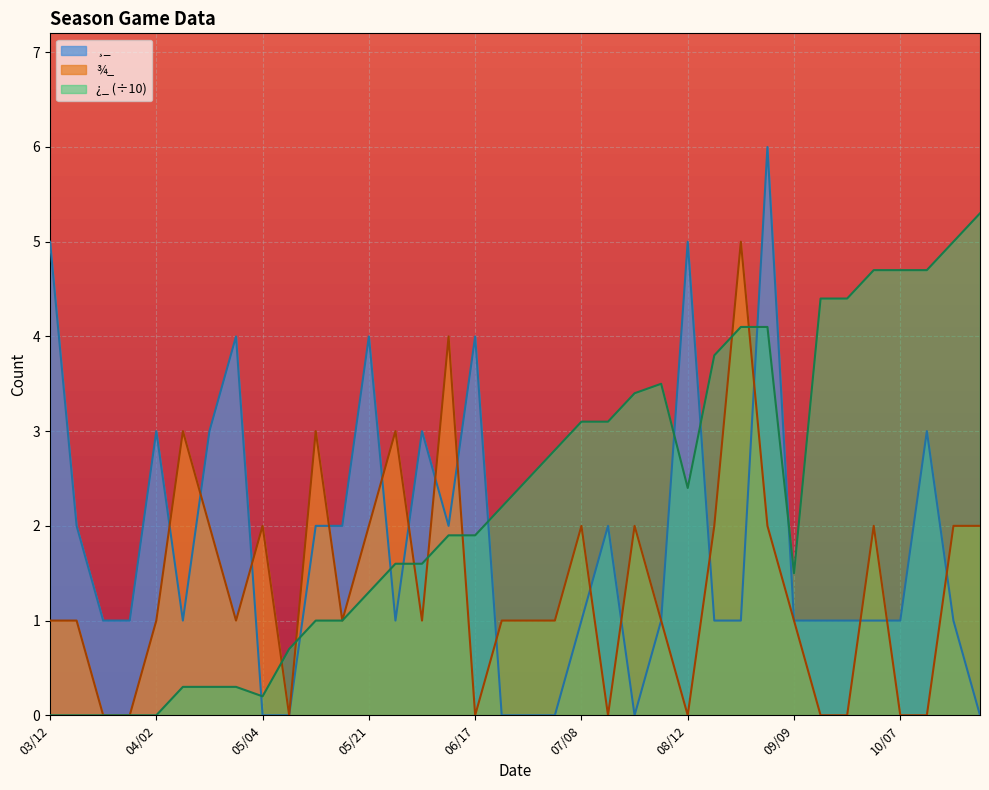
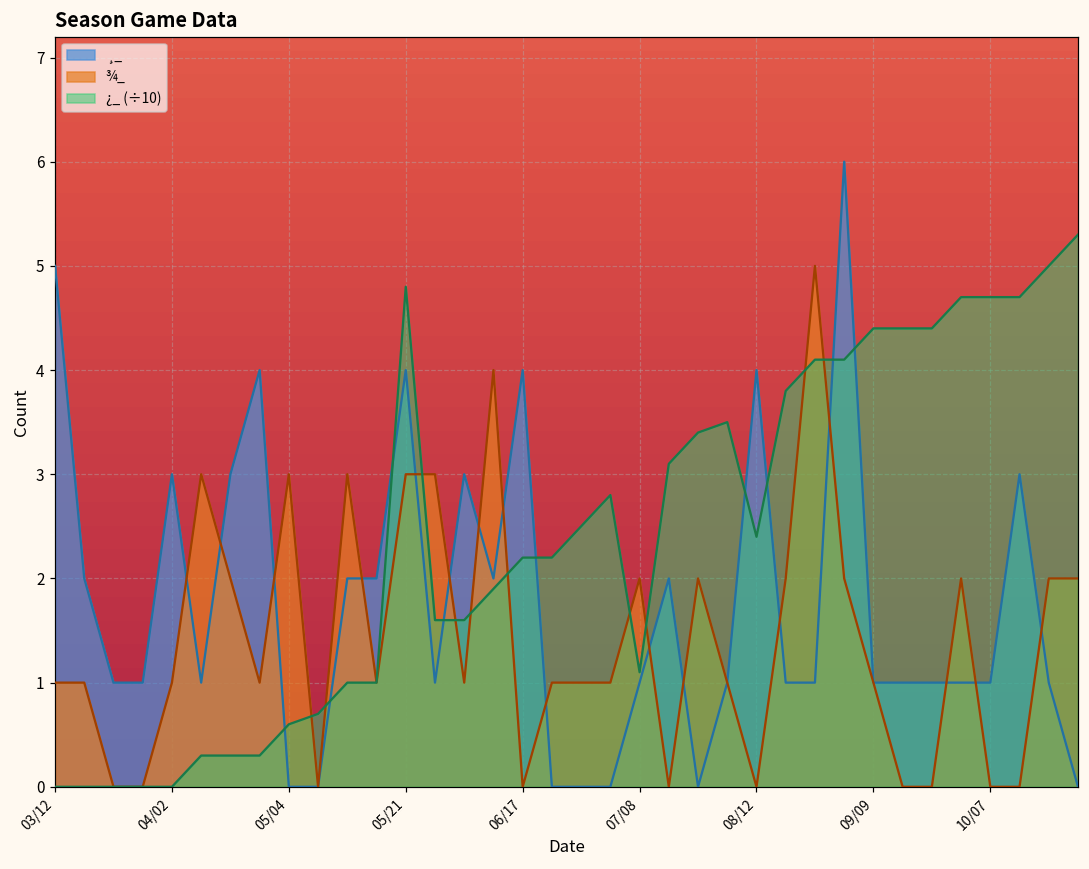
  {
    "¸_": {
      "03/12": 5,
      "04/02": 3,
      "05/04": 0,
      "05/21": 4,
      "06/17": 4,
      "07/08": 1,
-     "08/12": 5,
+     "08/12": 4,
      "10/07": 1
    },
    "¾_": {
      "03/12": 1,
      "04/02": 1,
-     "05/04": 2,
-     "05/21": 2,
+     "05/04": 3,
+     "05/21": 3,
      "06/17": 0,
      "07/08": 2,
      "08/12": 0,
      "10/07": 0
    },
    "¿_ (÷10)": {
      "03/12": 0.0,
      "04/02": 0.0,
-     "05/04": 0.2,
-     "05/21": 1.3,
-     "06/17": 1.9,
-     "07/08": 3.1,
+     "05/04": 0.6,
+     "05/21": 4.8,
+     "06/17": 2.2,
+     "07/08": 1.1,
      "08/12": 2.4,
-     "09/09": 1.5,
+     "09/09": 4.4,
      "10/07": 4.7
    }
  }
